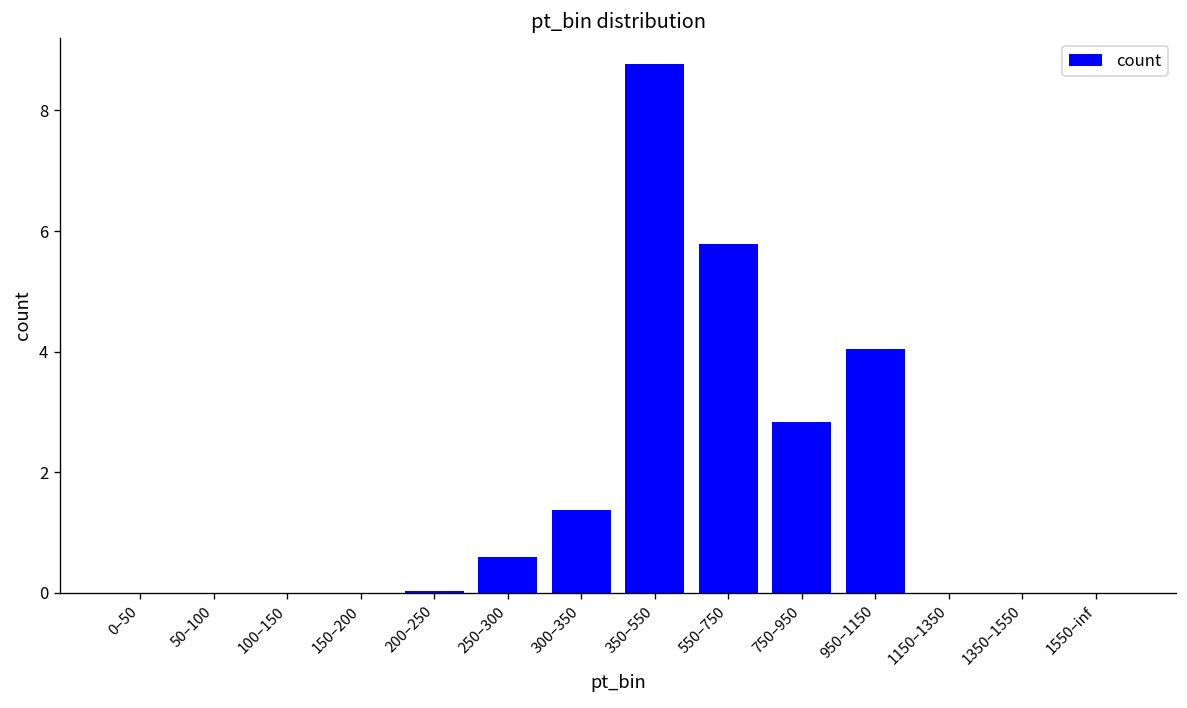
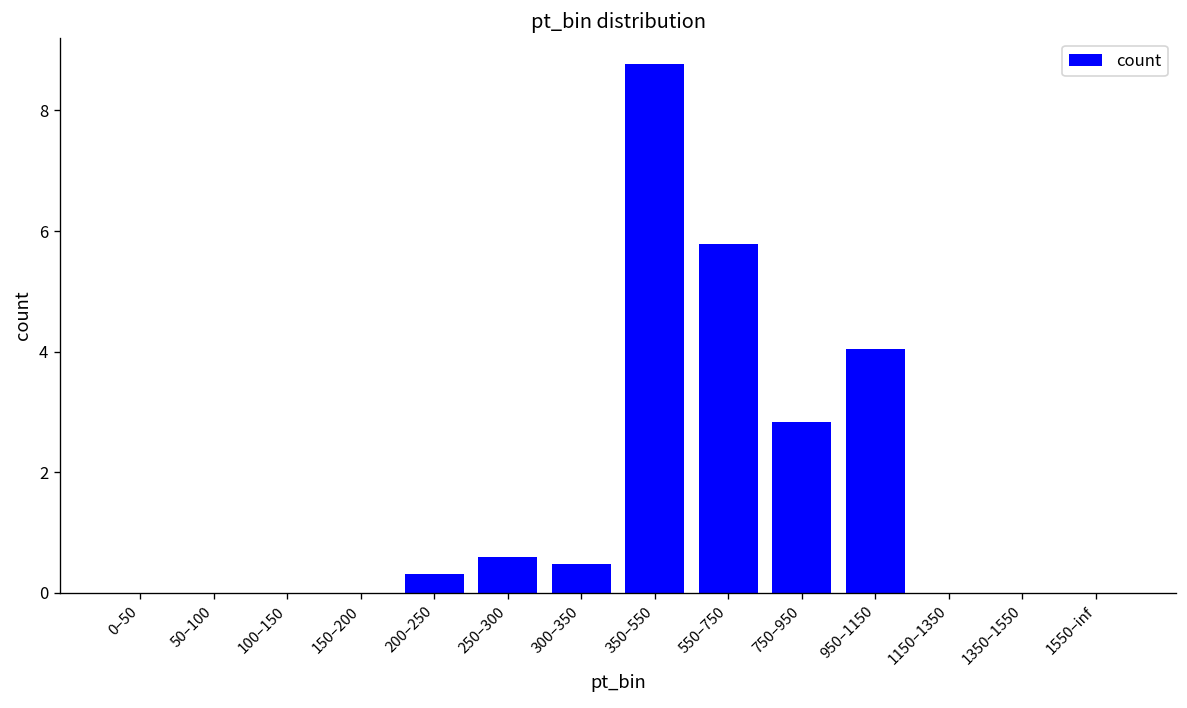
  {
    "0–50": 0.0,
    "50–100": 0.0,
    "100–150": 0.0,
    "150–200": 0.0,
-   "200–250": 0.0,
+   "200–250": 0.3,
    "250–300": 0.6,
-   "300–350": 1.4,
+   "300–350": 0.5,
    "350–550": 8.8,
    "550–750": 5.8,
    "750–950": 2.8,
    "950–1150": 4.0,
    "1150–1350": 0.0,
    "1350–1550": 0.0,
    "1550–inf": 0.0
  }
